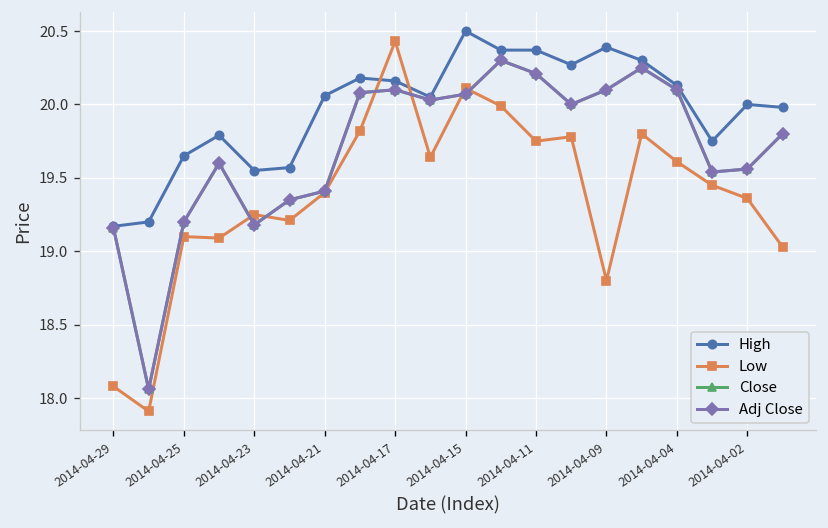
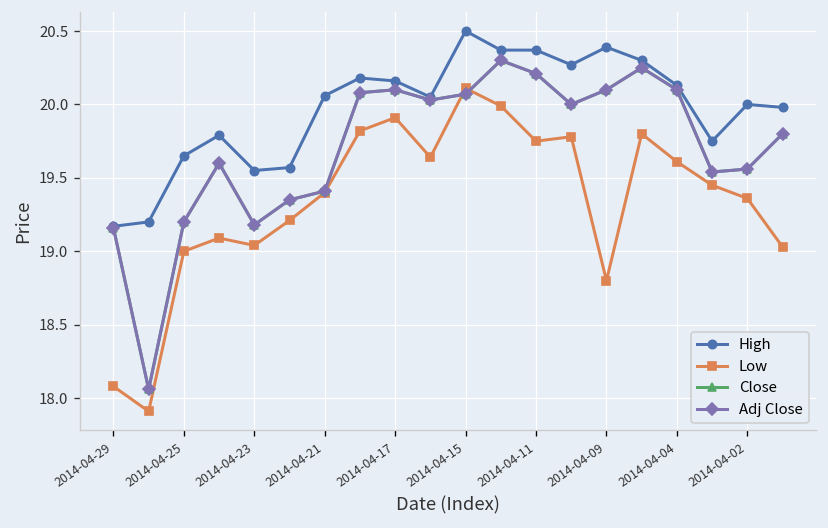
  {
    "Low": {
      "2014-04-29": 18.08,
-     "2014-04-25": 19.1,
-     "2014-04-23": 19.25,
-     "2014-04-17": 20.43,
+     "2014-04-25": 19.0,
+     "2014-04-23": 19.04,
+     "2014-04-17": 19.91,
      "2014-04-15": 20.11,
      "2014-04-11": 19.75,
      "2014-04-09": 18.80,
      "2014-04-04": 19.61,
      "2014-04-02": 19.36
    }
  }
